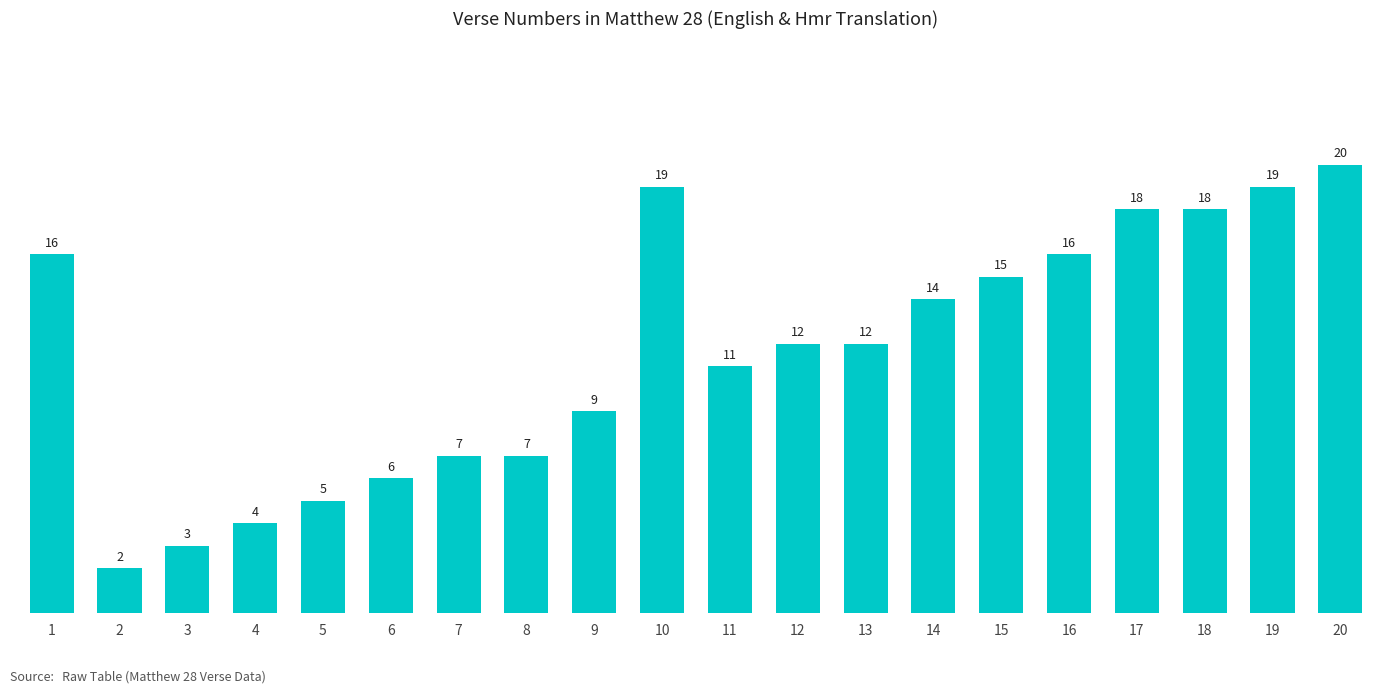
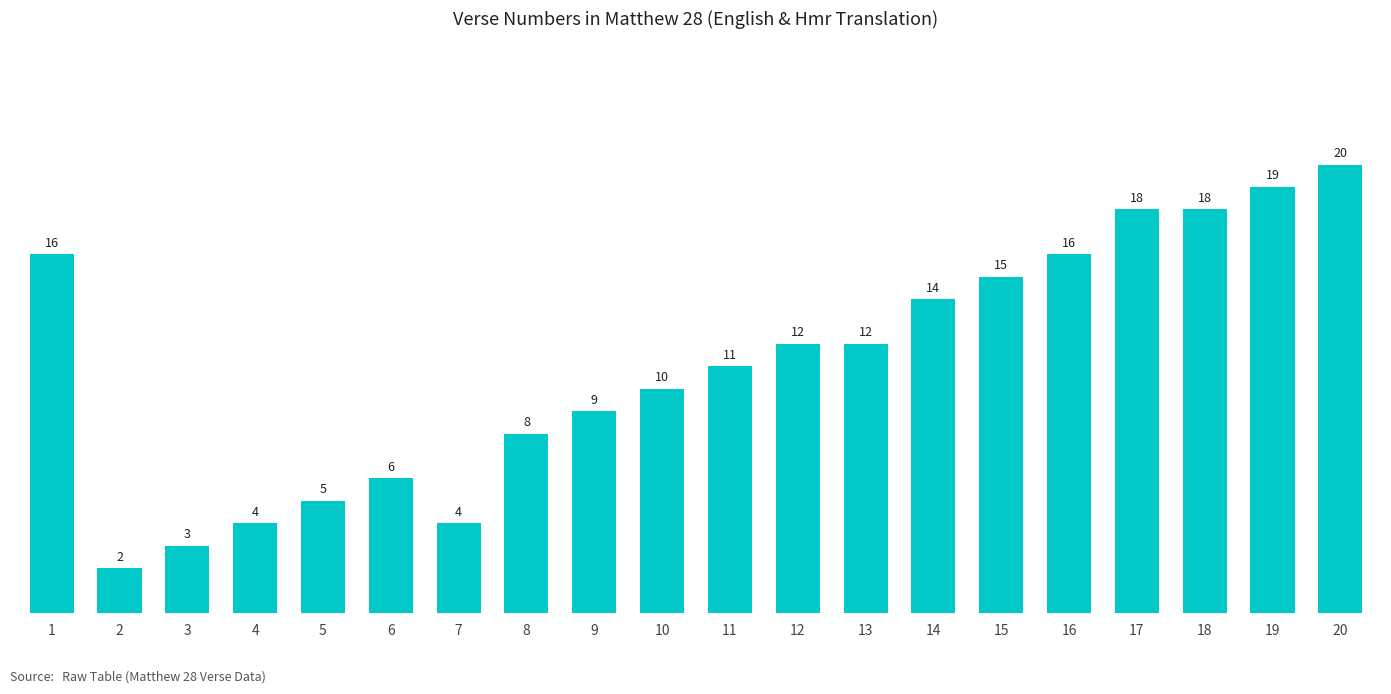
  {
    "1": 16,
    "2": 2,
    "3": 3,
    "4": 4,
    "5": 5,
    "6": 6,
-   "7": 7,
-   "8": 7,
+   "7": 4,
+   "8": 8,
    "9": 9,
-   "10": 19,
+   "10": 10,
    "11": 11,
    "12": 12,
    "13": 12,
    "14": 14,
    "15": 15,
    "16": 16,
    "17": 18,
    "18": 18,
    "19": 19,
    "20": 20
  }
